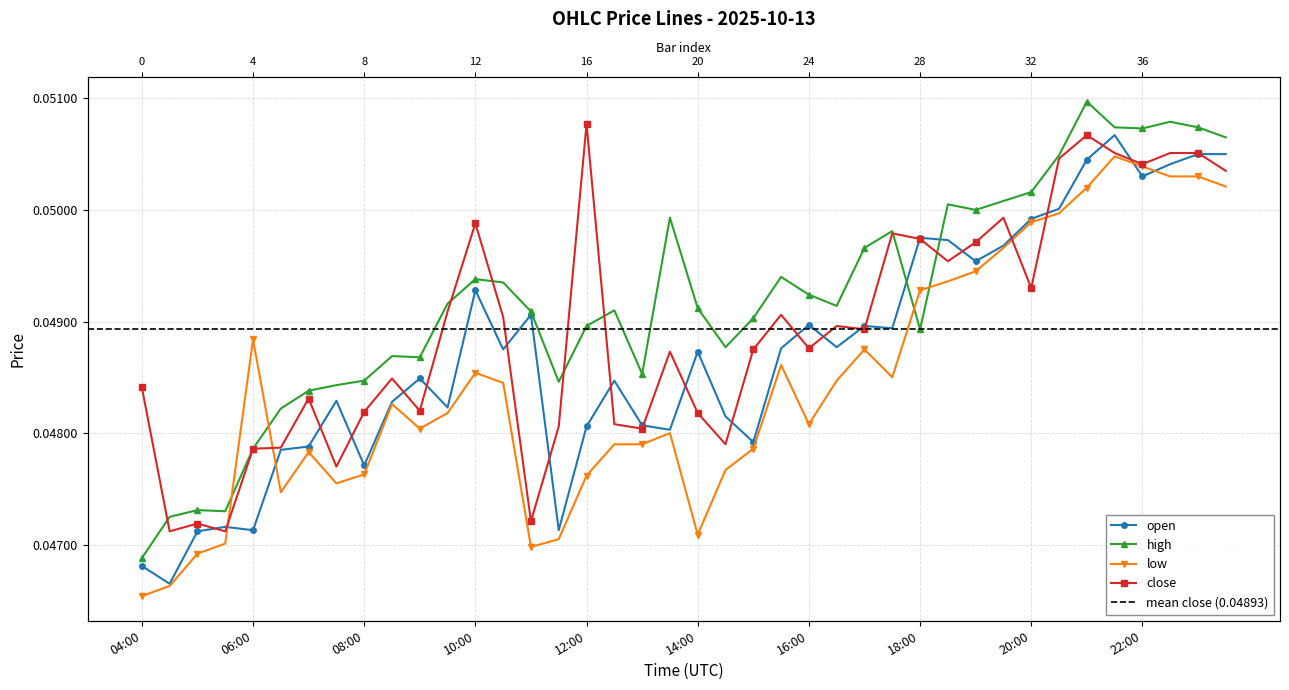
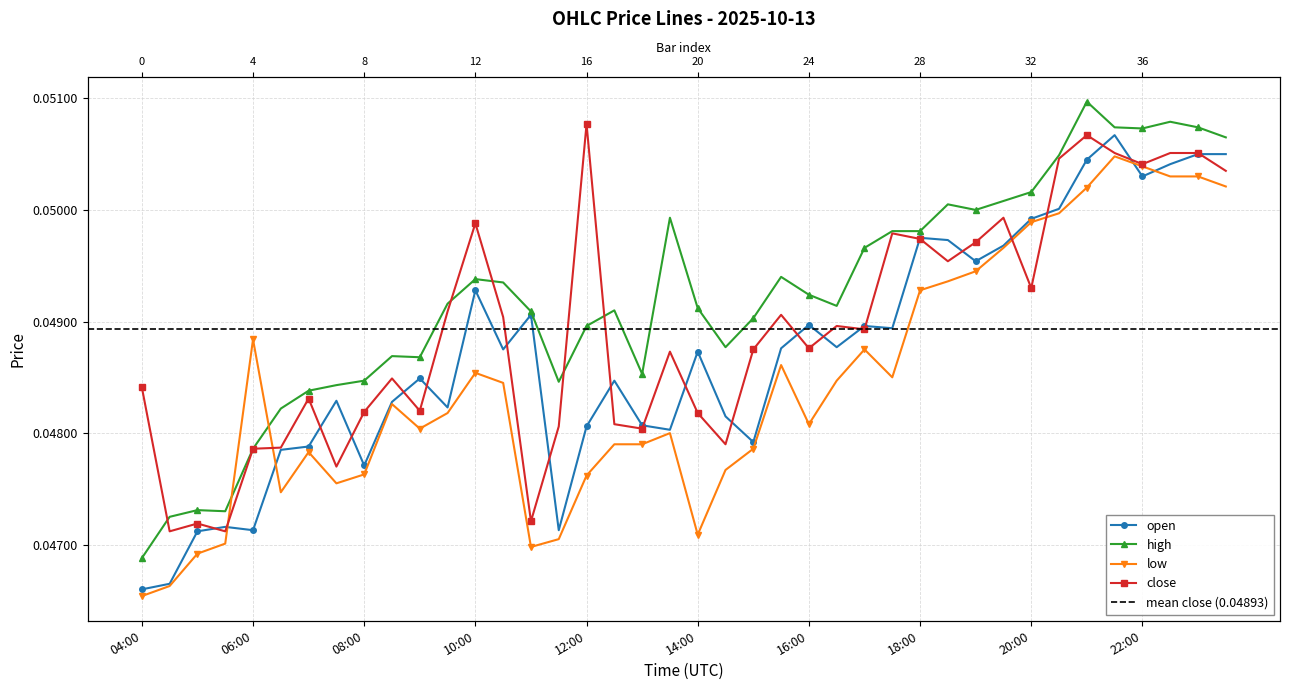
  {
    "open": {
-     "04:00": 0.04681,
+     "04:00": 0.04660,
      "06:00": 0.04713,
      "08:00": 0.04771,
      "10:00": 0.04928,
      "12:00": 0.04806,
      "14:00": 0.04873,
      "16:00": 0.04897,
      "20:00": 0.04992,
      "22:00": 0.05030
    },
    "high": {
      "04:00": 0.04688,
      "08:00": 0.04847,
      "10:00": 0.04938,
      "12:00": 0.04896,
      "14:00": 0.04912,
      "16:00": 0.04924,
-     "18:00": 0.04893,
+     "18:00": 0.04981,
      "20:00": 0.05016,
      "22:00": 0.05073
    },
    "low": {
      "04:00": 0.04654,
      "06:00": 0.04884,
      "08:00": 0.04763,
      "10:00": 0.04854,
      "12:00": 0.04762,
      "14:00": 0.04709,
      "16:00": 0.04808,
      "18:00": 0.04928,
      "20:00": 0.04989
    },
    "close": {
      "04:00": 0.04841,
      "08:00": 0.04819,
      "10:00": 0.04988,
      "12:00": 0.05077,
      "14:00": 0.04818,
      "16:00": 0.04876,
      "20:00": 0.04930
    }
  }
